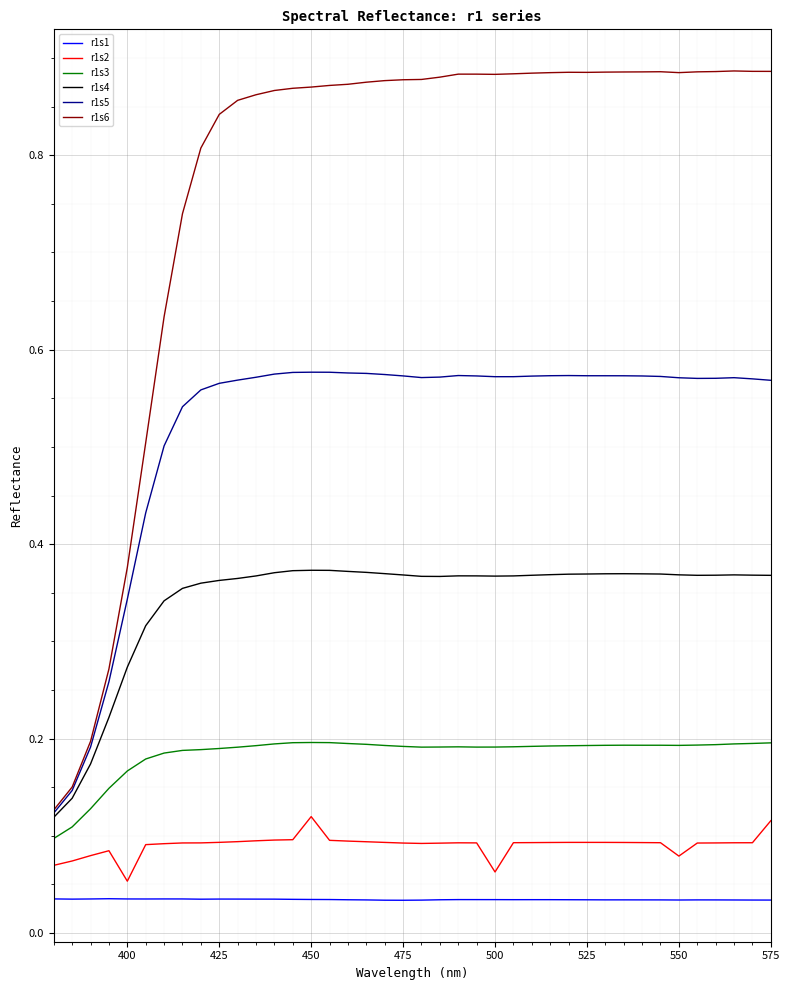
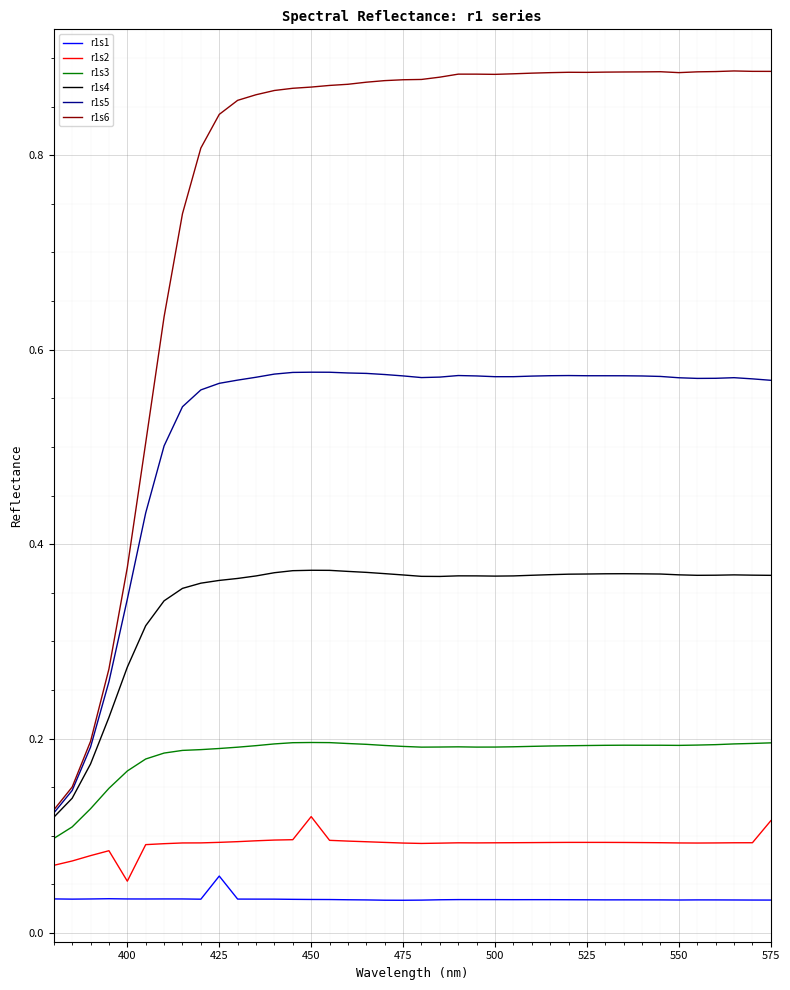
  {
    "r1s1": {
      "400": 0.04,
-     "425": 0.04,
+     "425": 0.06,
      "450": 0.03,
      "475": 0.03,
      "500": 0.03,
      "525": 0.03,
      "550": 0.03,
      "575": 0.03
    },
    "r1s2": {
      "400": 0.05,
      "425": 0.09,
      "450": 0.12,
      "475": 0.09,
-     "500": 0.06,
+     "500": 0.09,
      "525": 0.09,
-     "550": 0.08,
+     "550": 0.09,
      "575": 0.12
    },
    "r1s3": {
      "400": 0.17,
      "425": 0.19,
      "450": 0.20,
      "475": 0.19,
      "500": 0.19,
      "525": 0.19,
      "550": 0.19,
      "575": 0.20
    },
    "r1s4": {
      "400": 0.27,
      "425": 0.36,
      "450": 0.37,
      "475": 0.37,
      "500": 0.37,
      "525": 0.37,
      "550": 0.37,
      "575": 0.37
    },
    "r1s5": {
      "400": 0.34,
      "425": 0.57,
      "450": 0.58,
      "475": 0.57,
      "500": 0.57,
      "525": 0.57,
      "550": 0.57,
      "575": 0.57
    },
    "r1s6": {
      "400": 0.38,
      "425": 0.84,
      "450": 0.87,
      "475": 0.88,
      "500": 0.88,
      "525": 0.89,
      "550": 0.88,
      "575": 0.89
    }
  }
